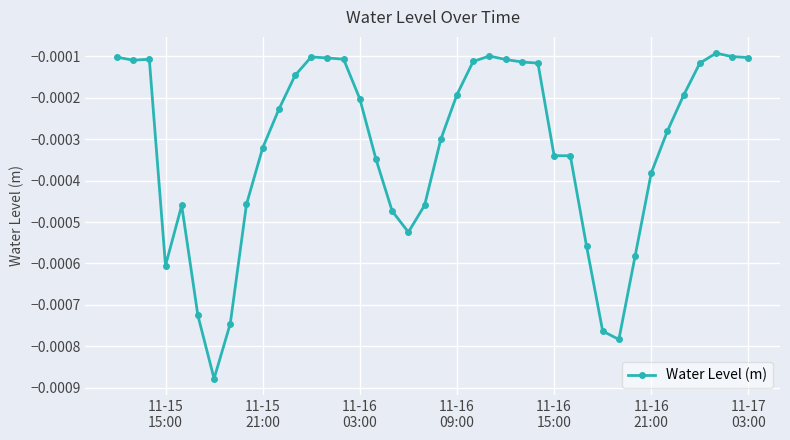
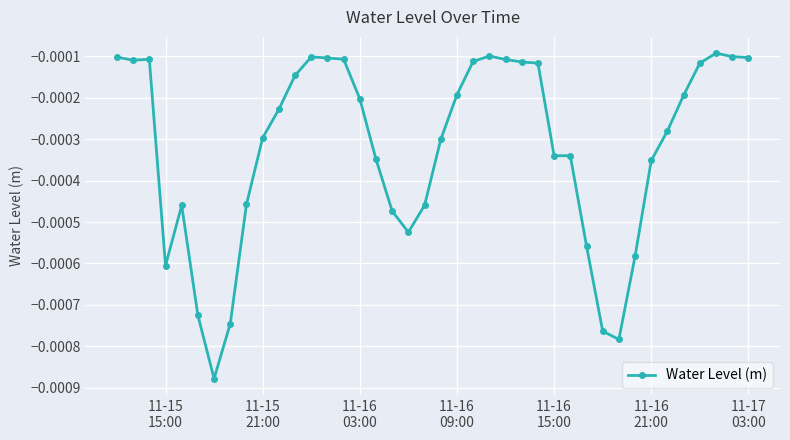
  {
    "11-15 15:00": -0.00060,
-   "11-15 21:00": -0.00032,
+   "11-15 21:00": -0.00030,
    "11-16 03:00": -0.00020,
    "11-16 09:00": -0.00019,
    "11-16 15:00": -0.00034,
-   "11-16 21:00": -0.00038,
+   "11-16 21:00": -0.00035,
    "11-17 03:00": -0.00010
  }
